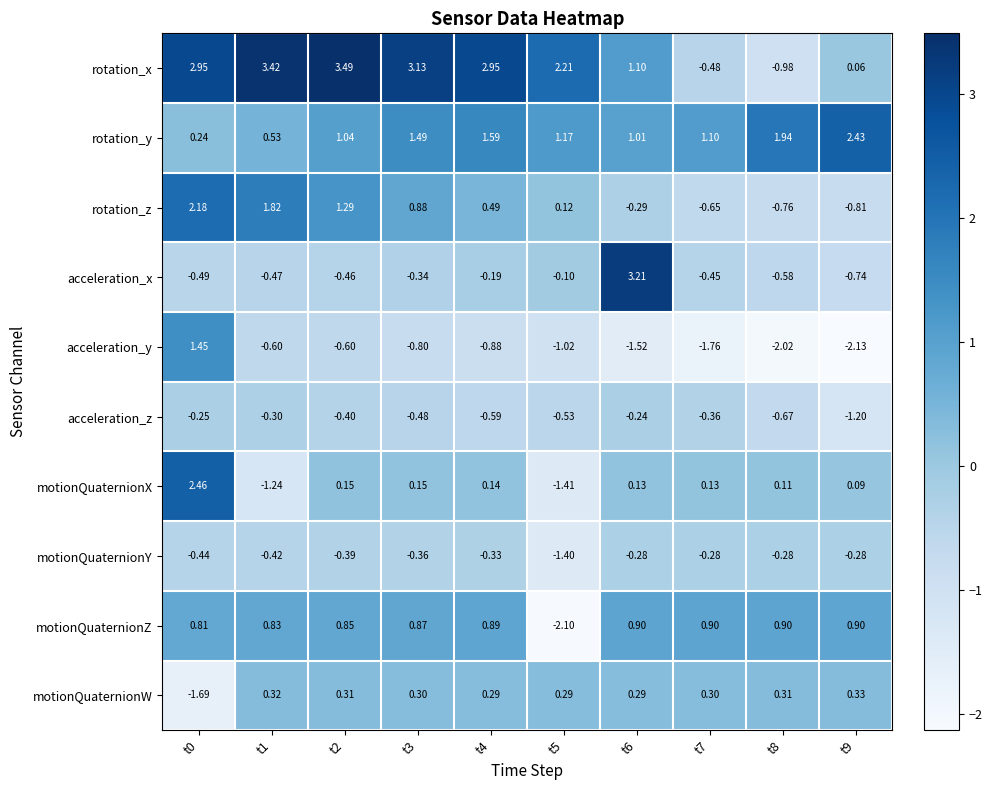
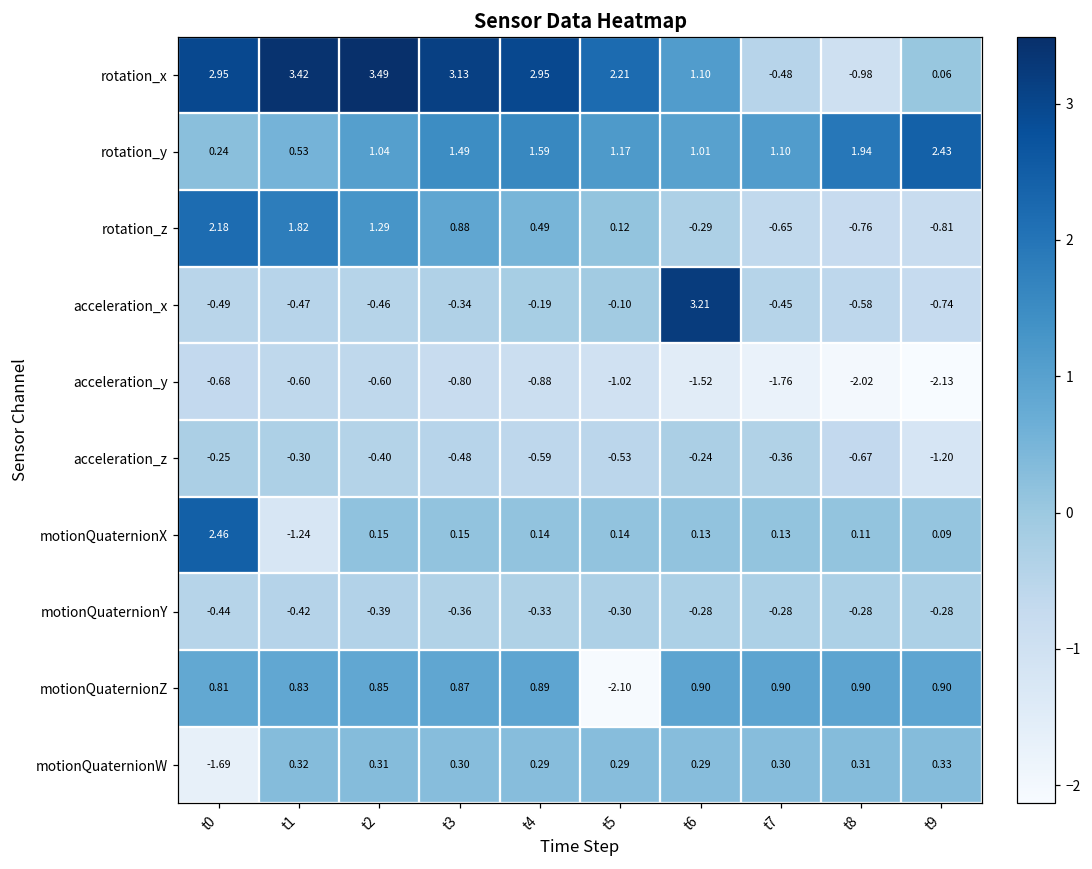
  {
    "rotation_x": {
      "t0": 2.95,
      "t1": 3.42,
      "t2": 3.49,
      "t3": 3.13,
      "t4": 2.95,
      "t5": 2.21,
      "t6": 1.10,
      "t7": -0.48,
      "t8": -0.98,
      "t9": 0.06
    },
    "rotation_y": {
      "t0": 0.24,
      "t1": 0.53,
      "t2": 1.04,
      "t3": 1.49,
      "t4": 1.59,
      "t5": 1.17,
      "t6": 1.01,
      "t7": 1.10,
      "t8": 1.94,
      "t9": 2.43
    },
    "rotation_z": {
      "t0": 2.18,
      "t1": 1.82,
      "t2": 1.29,
      "t3": 0.88,
      "t4": 0.49,
      "t5": 0.12,
      "t6": -0.29,
      "t7": -0.65,
      "t8": -0.76,
      "t9": -0.81
    },
    "acceleration_x": {
      "t0": -0.49,
      "t1": -0.47,
      "t2": -0.46,
      "t3": -0.34,
      "t4": -0.19,
      "t5": -0.10,
      "t6": 3.21,
      "t7": -0.45,
      "t8": -0.58,
      "t9": -0.74
    },
    "acceleration_y": {
-     "t0": 1.45,
+     "t0": -0.68,
      "t1": -0.60,
      "t2": -0.60,
      "t3": -0.80,
      "t4": -0.88,
      "t5": -1.02,
      "t6": -1.52,
      "t7": -1.76,
      "t8": -2.02,
      "t9": -2.13
    },
    "acceleration_z": {
      "t0": -0.25,
      "t1": -0.30,
      "t2": -0.40,
      "t3": -0.48,
      "t4": -0.59,
      "t5": -0.53,
      "t6": -0.24,
      "t7": -0.36,
      "t8": -0.67,
      "t9": -1.20
    },
    "motionQuaternionX": {
      "t0": 2.46,
      "t1": -1.24,
      "t2": 0.15,
      "t3": 0.15,
      "t4": 0.14,
-     "t5": -1.41,
+     "t5": 0.14,
      "t6": 0.13,
      "t7": 0.13,
      "t8": 0.11,
      "t9": 0.09
    },
    "motionQuaternionY": {
      "t0": -0.44,
      "t1": -0.42,
      "t2": -0.39,
      "t3": -0.36,
      "t4": -0.33,
-     "t5": -1.40,
+     "t5": -0.30,
      "t6": -0.28,
      "t7": -0.28,
      "t8": -0.28,
      "t9": -0.28
    },
    "motionQuaternionZ": {
      "t0": 0.81,
      "t1": 0.83,
      "t2": 0.85,
      "t3": 0.87,
      "t4": 0.89,
      "t5": -2.10,
      "t6": 0.90,
      "t7": 0.90,
      "t8": 0.90,
      "t9": 0.90
    },
    "motionQuaternionW": {
      "t0": -1.69,
      "t1": 0.32,
      "t2": 0.31,
      "t3": 0.30,
      "t4": 0.29,
      "t5": 0.29,
      "t6": 0.29,
      "t7": 0.30,
      "t8": 0.31,
      "t9": 0.33
    }
  }
